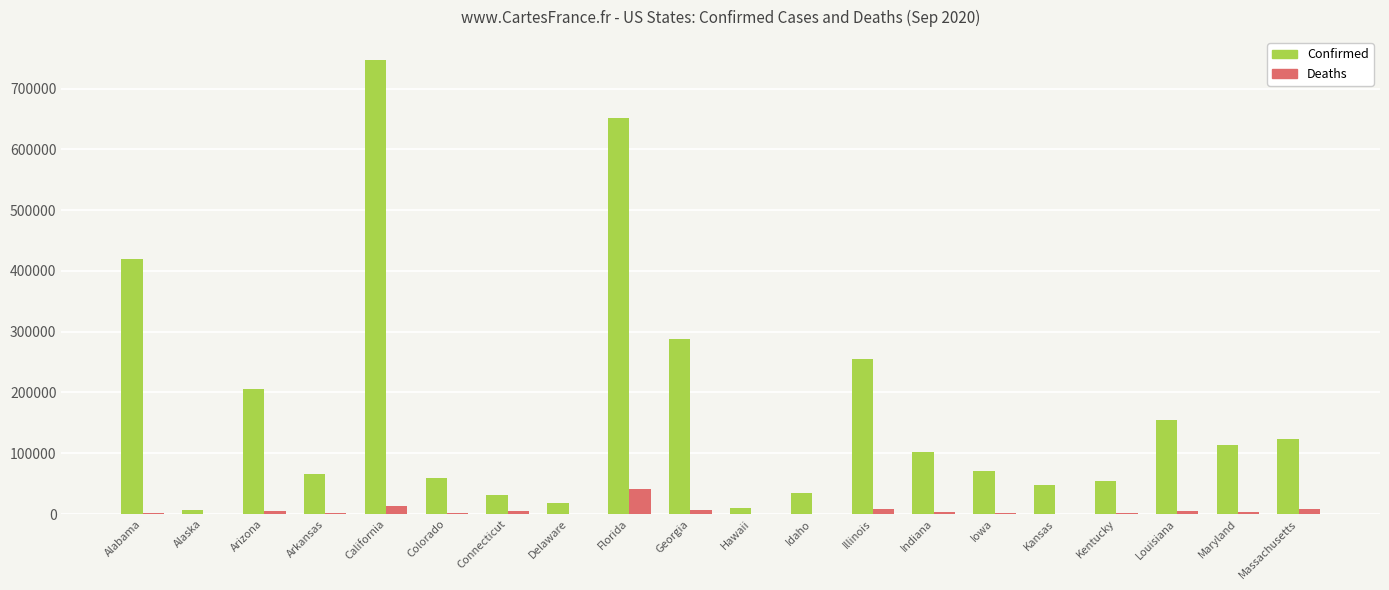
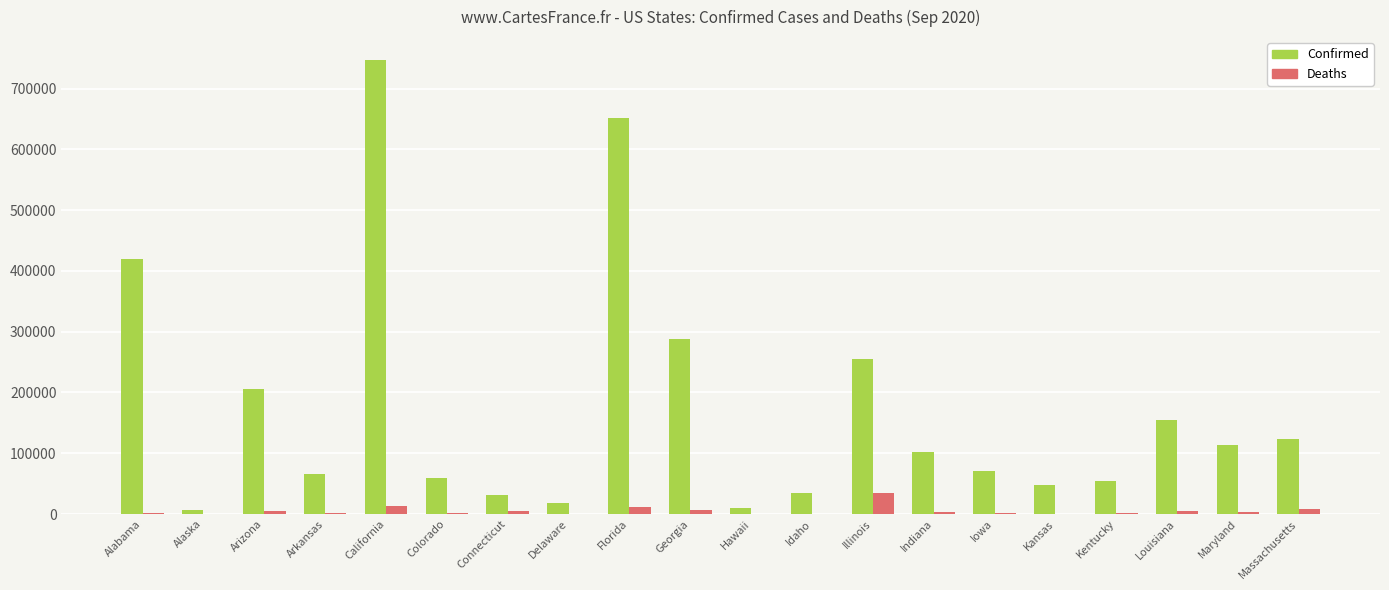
  {
    "Confirmed": {
      "Alabama": 420000,
      "Alaska": 10000,
      "Arizona": 210000,
      "Arkansas": 70000,
      "California": 750000,
      "Colorado": 60000,
      "Connecticut": 30000,
      "Delaware": 20000,
      "Florida": 650000,
      "Georgia": 290000,
      "Hawaii": 10000,
      "Idaho": 40000,
      "Illinois": 260000,
      "Indiana": 100000,
      "Iowa": 70000,
      "Kansas": 50000,
      "Kentucky": 50000,
      "Louisiana": 150000,
      "Maryland": 110000,
      "Massachusetts": 120000
    },
    "Deaths": {
      "Arizona": 10000,
      "California": 10000,
      "Connecticut": 0,
-     "Florida": 40000,
+     "Florida": 10000,
      "Georgia": 10000,
-     "Illinois": 10000,
+     "Illinois": 30000,
      "Louisiana": 10000,
      "Massachusetts": 10000
    }
  }
